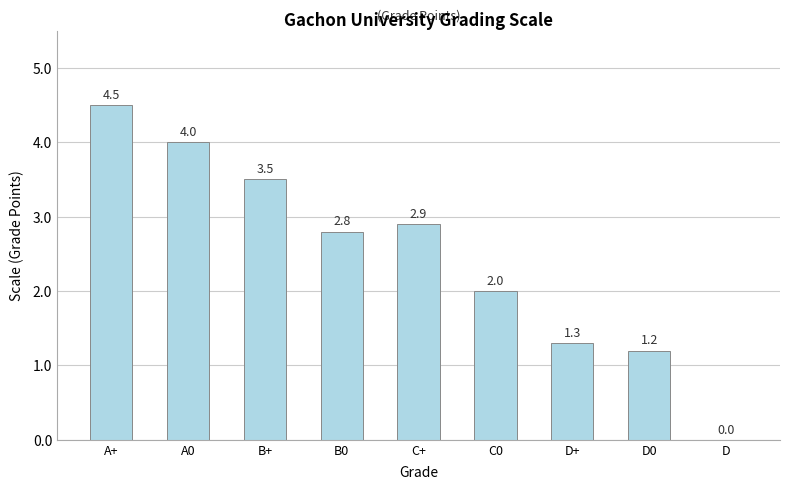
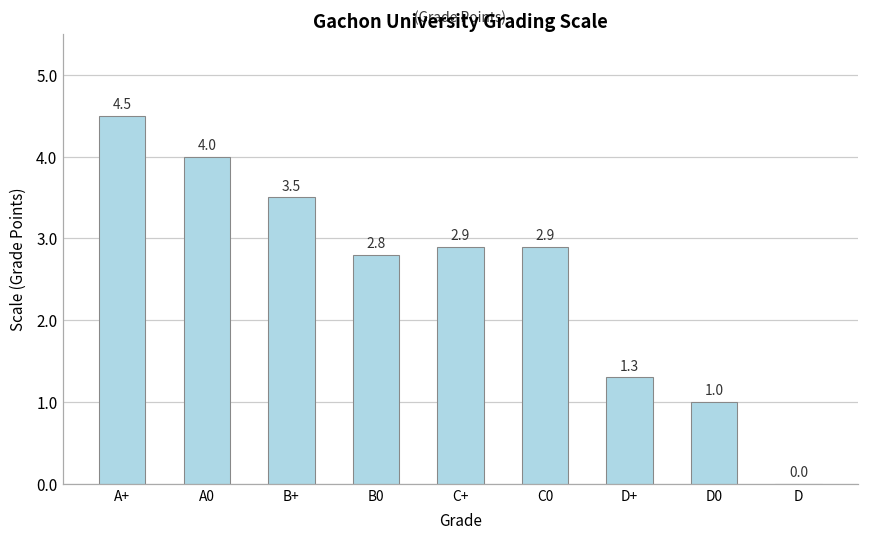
  {
    "A+": 4.5,
    "A0": 4.0,
    "B+": 3.5,
    "B0": 2.8,
    "C+": 2.9,
-   "C0": 2.0,
+   "C0": 2.9,
    "D+": 1.3,
-   "D0": 1.2,
+   "D0": 1.0,
    "D": 0.0
  }
